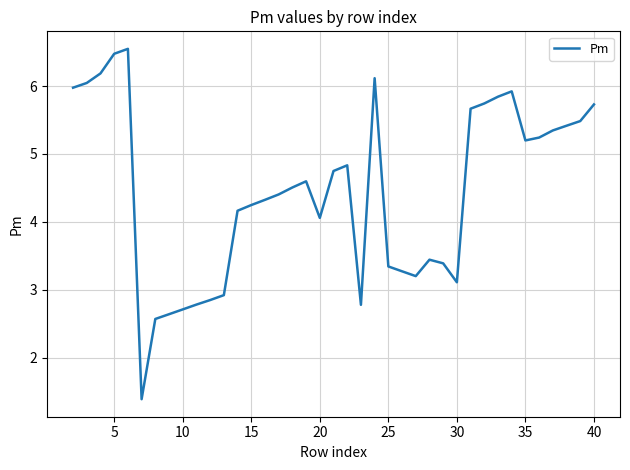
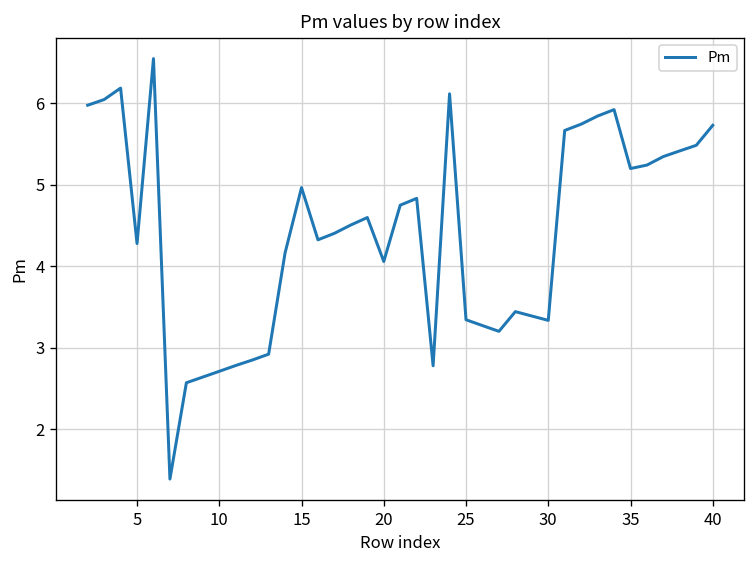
  {
-   "5": 6.5,
+   "5": 4.3,
    "10": 2.7,
-   "15": 4.2,
+   "15": 5.0,
    "20": 4.1,
    "25": 3.3,
-   "30": 3.1,
+   "30": 3.3,
    "35": 5.2,
    "40": 5.7
  }
